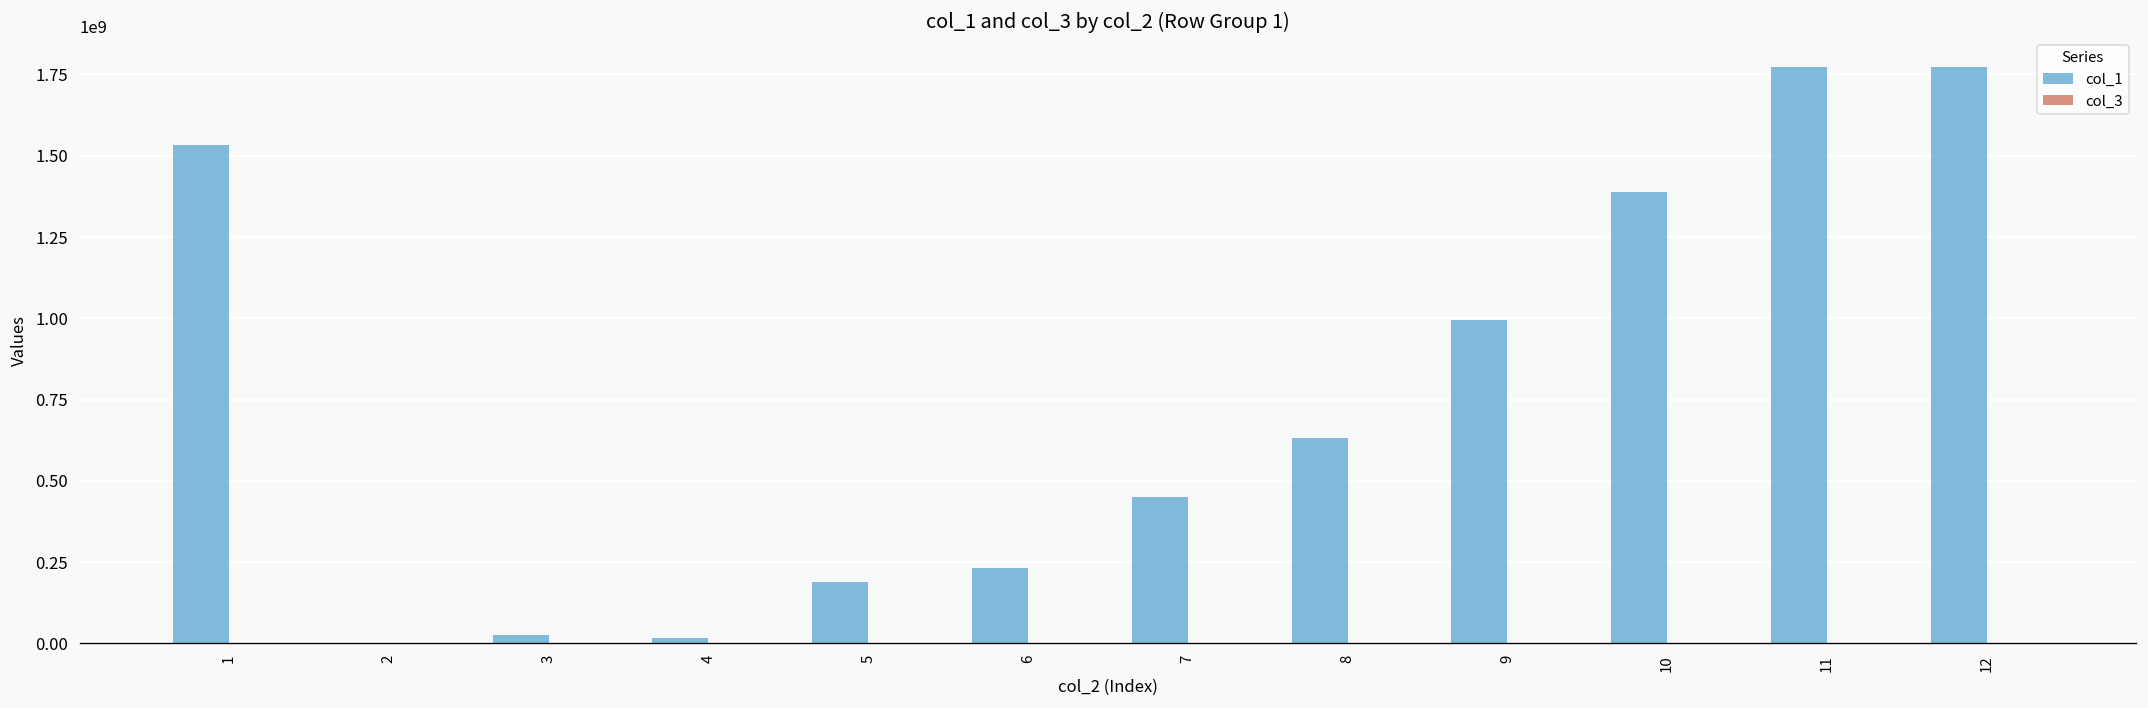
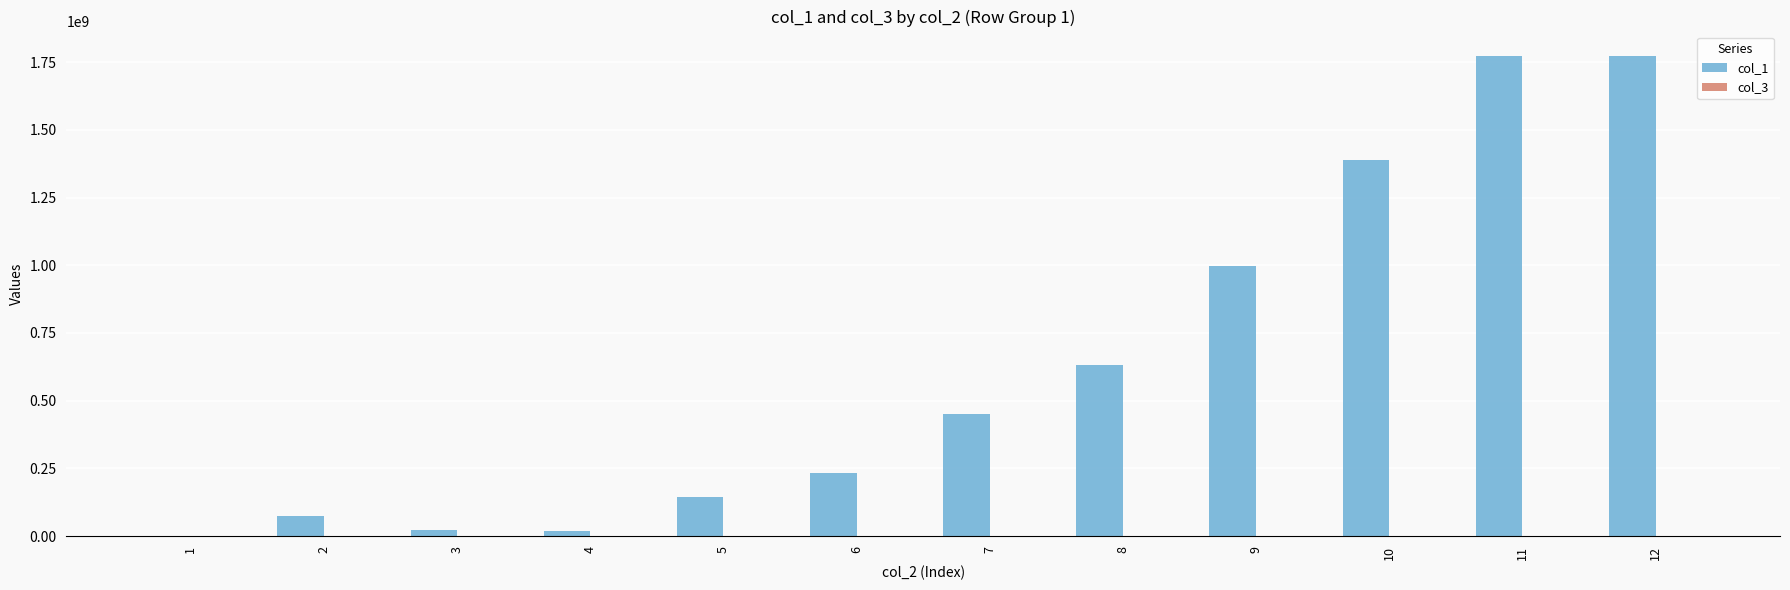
  {
    "col_1": {
-     "1": 1530000000,
-     "2": 0,
+     "1": 0,
+     "2": 70000000,
      "3": 20000000,
      "4": 20000000,
-     "5": 190000000,
+     "5": 140000000,
      "6": 230000000,
      "7": 450000000,
      "8": 630000000,
      "9": 1000000000,
      "10": 1390000000,
      "11": 1770000000,
      "12": 1770000000
    }
  }
